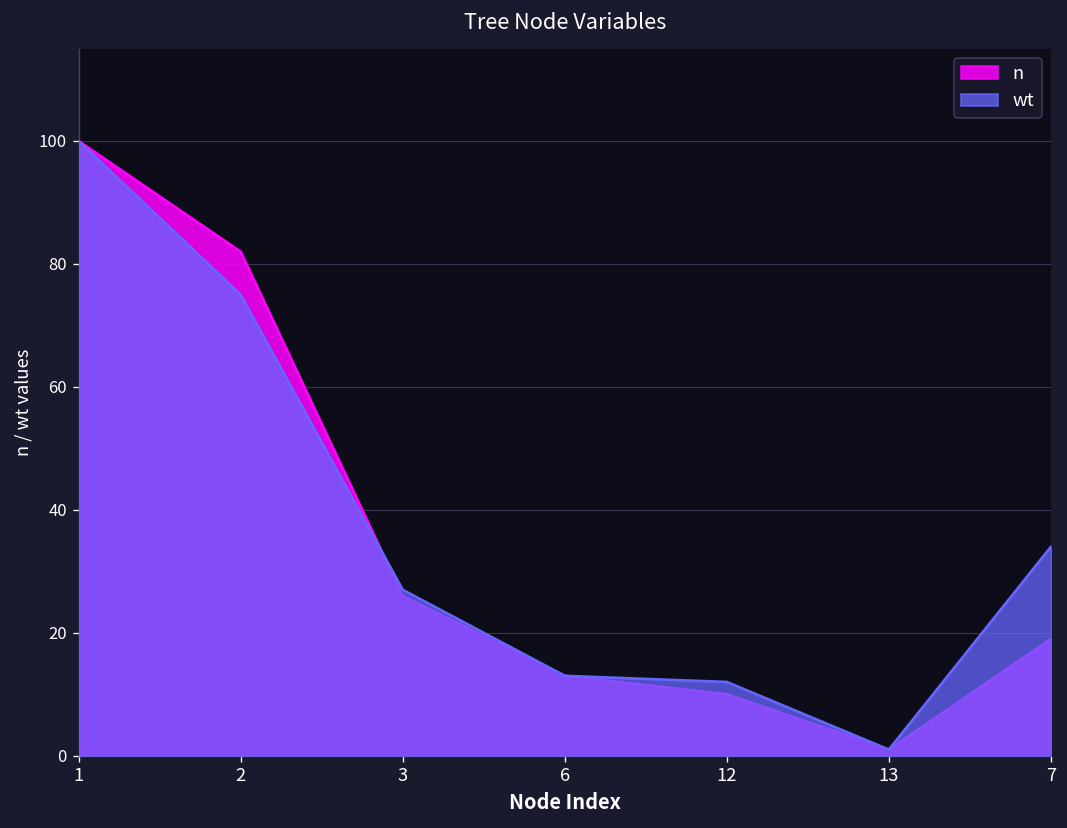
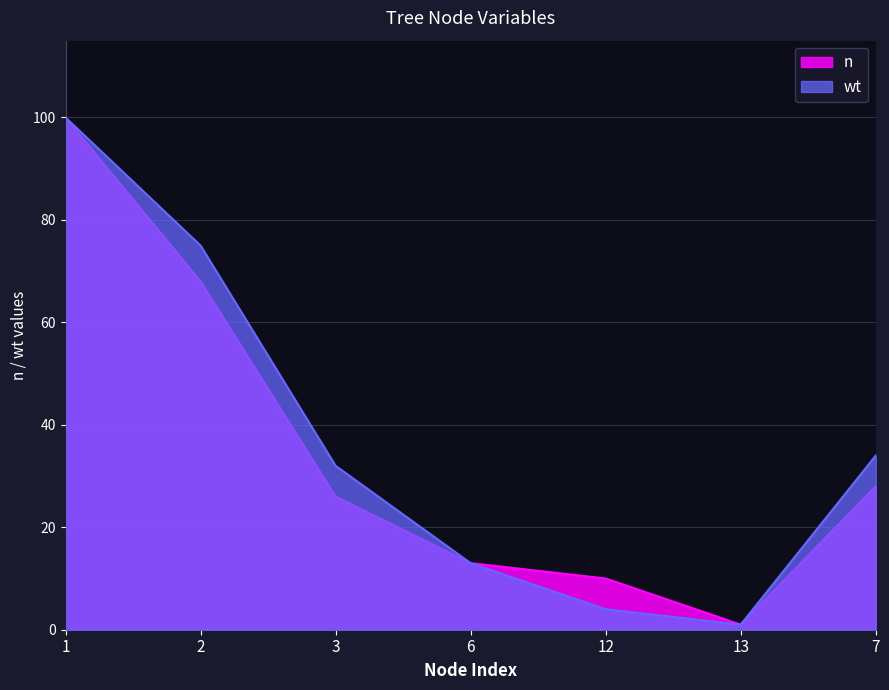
  {
    "n": {
-     "2": 82,
+     "2": 68,
      "3": 26,
      "12": 10,
-     "7": 19
+     "7": 28
    },
    "wt": {
      "2": 75,
-     "3": 27,
-     "12": 12,
+     "3": 32,
+     "12": 4,
      "7": 34
    }
  }
